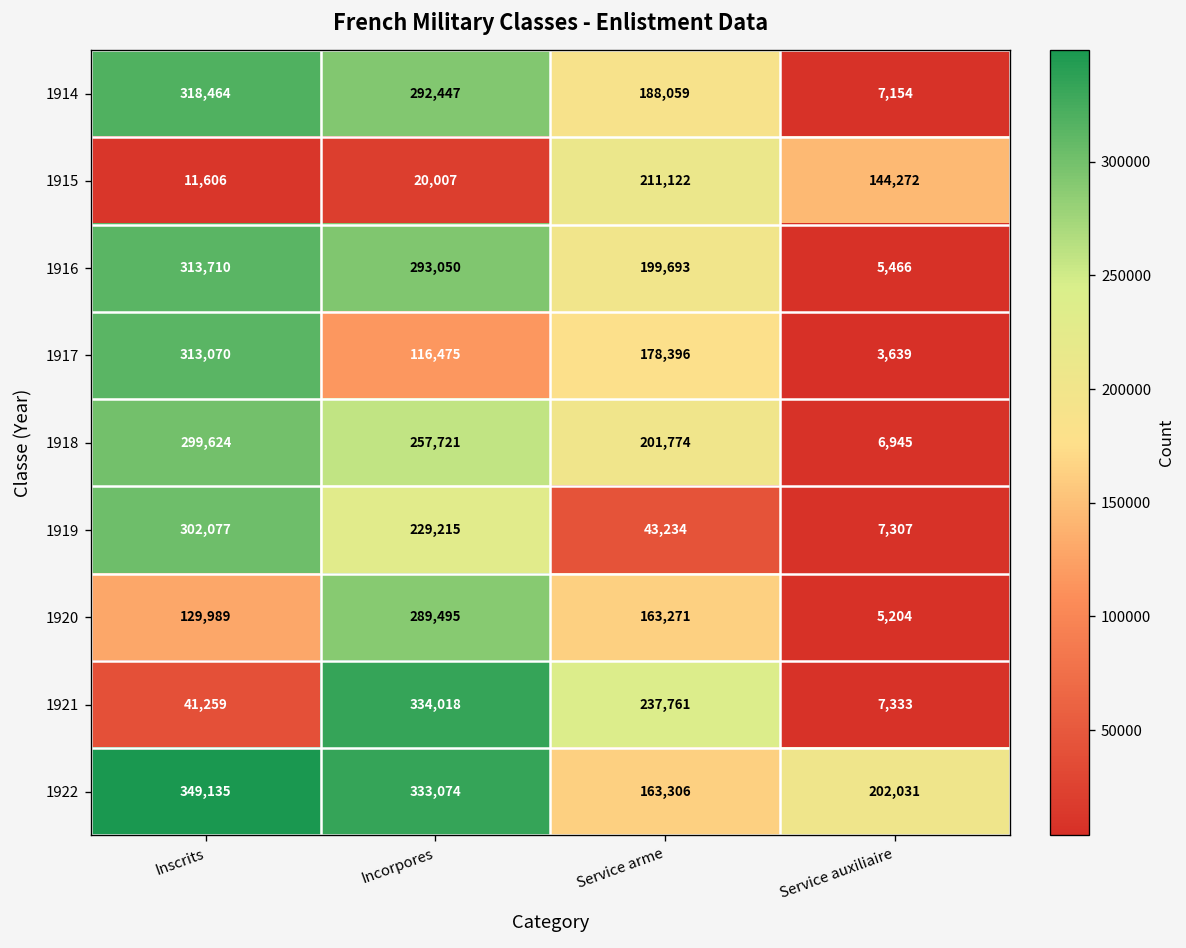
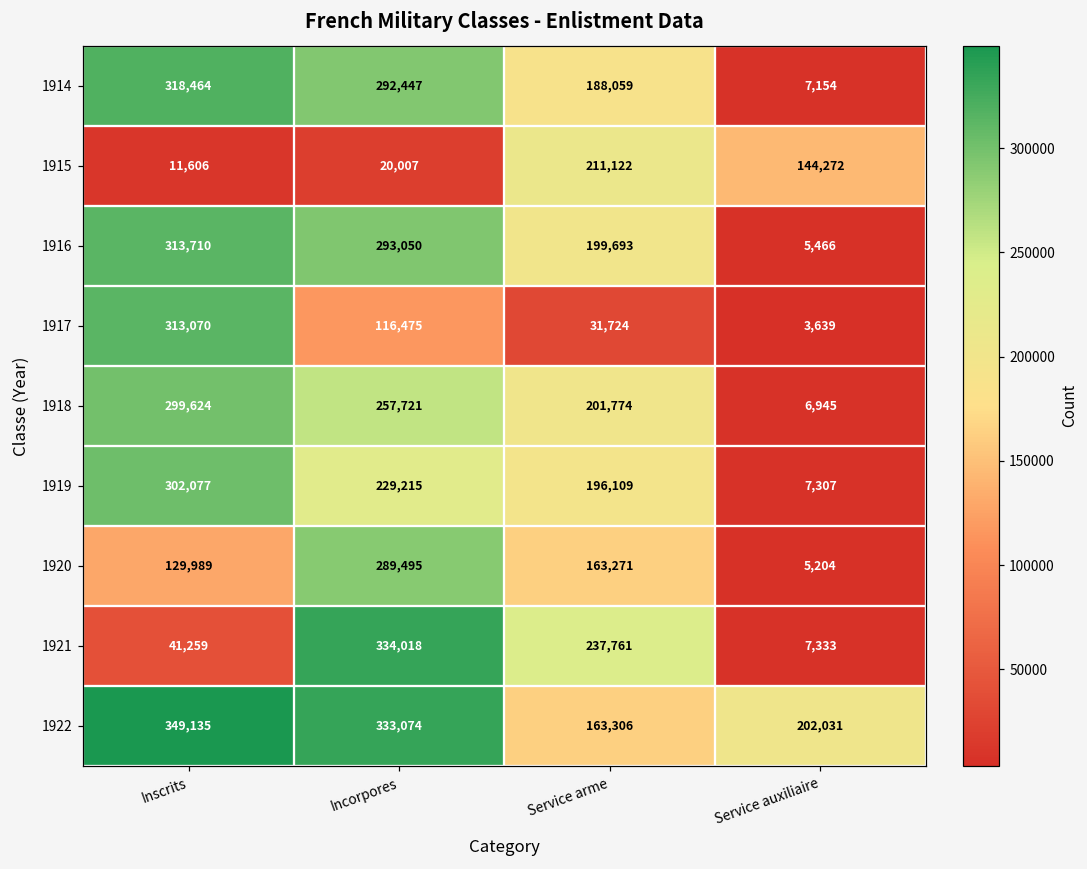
  {
    "1914": {
      "Inscrits": "318,464",
      "Incorpores": "292,447",
      "Service arme": "188,059",
      "Service auxiliaire": "7,154"
    },
    "1915": {
      "Inscrits": "11,606",
      "Incorpores": "20,007",
      "Service arme": "211,122",
      "Service auxiliaire": "144,272"
    },
    "1916": {
      "Inscrits": "313,710",
      "Incorpores": "293,050",
      "Service arme": "199,693",
      "Service auxiliaire": "5,466"
    },
    "1917": {
      "Inscrits": "313,070",
      "Incorpores": "116,475",
-     "Service arme": "178,396",
+     "Service arme": "31,724",
      "Service auxiliaire": "3,639"
    },
    "1918": {
      "Inscrits": "299,624",
      "Incorpores": "257,721",
      "Service arme": "201,774",
      "Service auxiliaire": "6,945"
    },
    "1919": {
      "Inscrits": "302,077",
      "Incorpores": "229,215",
-     "Service arme": "43,234",
+     "Service arme": "196,109",
      "Service auxiliaire": "7,307"
    },
    "1920": {
      "Inscrits": "129,989",
      "Incorpores": "289,495",
      "Service arme": "163,271",
      "Service auxiliaire": "5,204"
    },
    "1921": {
      "Inscrits": "41,259",
      "Incorpores": "334,018",
      "Service arme": "237,761",
      "Service auxiliaire": "7,333"
    },
    "1922": {
      "Inscrits": "349,135",
      "Incorpores": "333,074",
      "Service arme": "163,306",
      "Service auxiliaire": "202,031"
    }
  }
